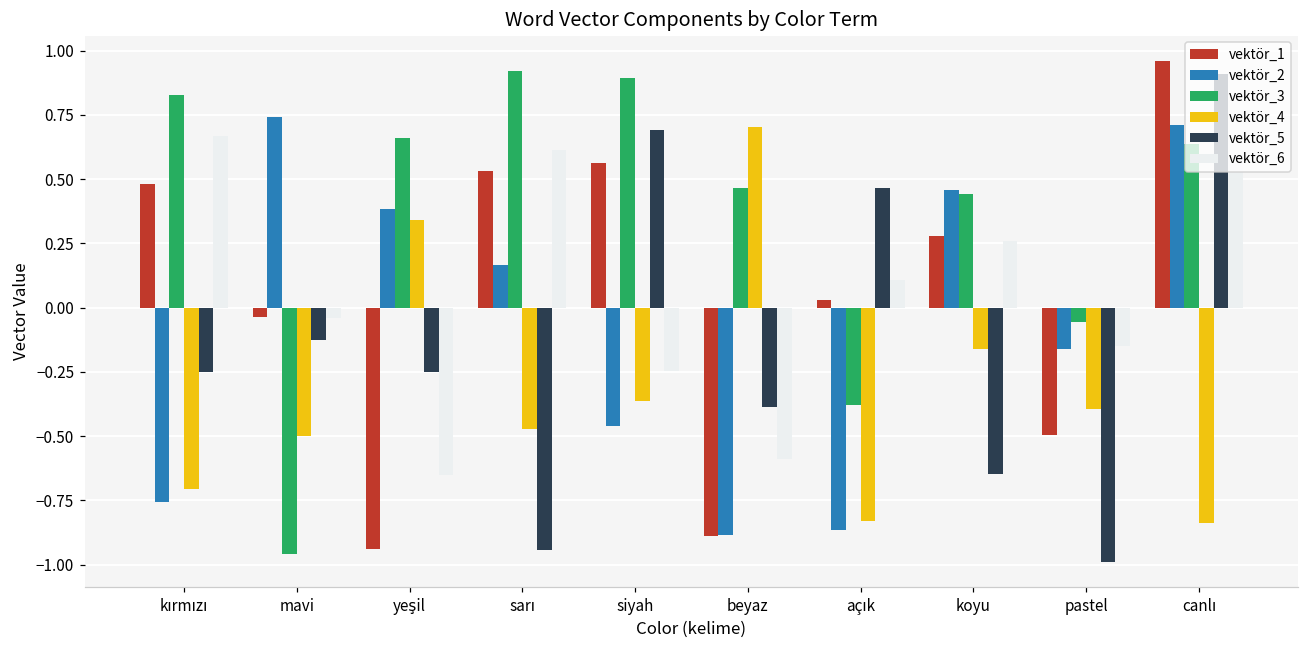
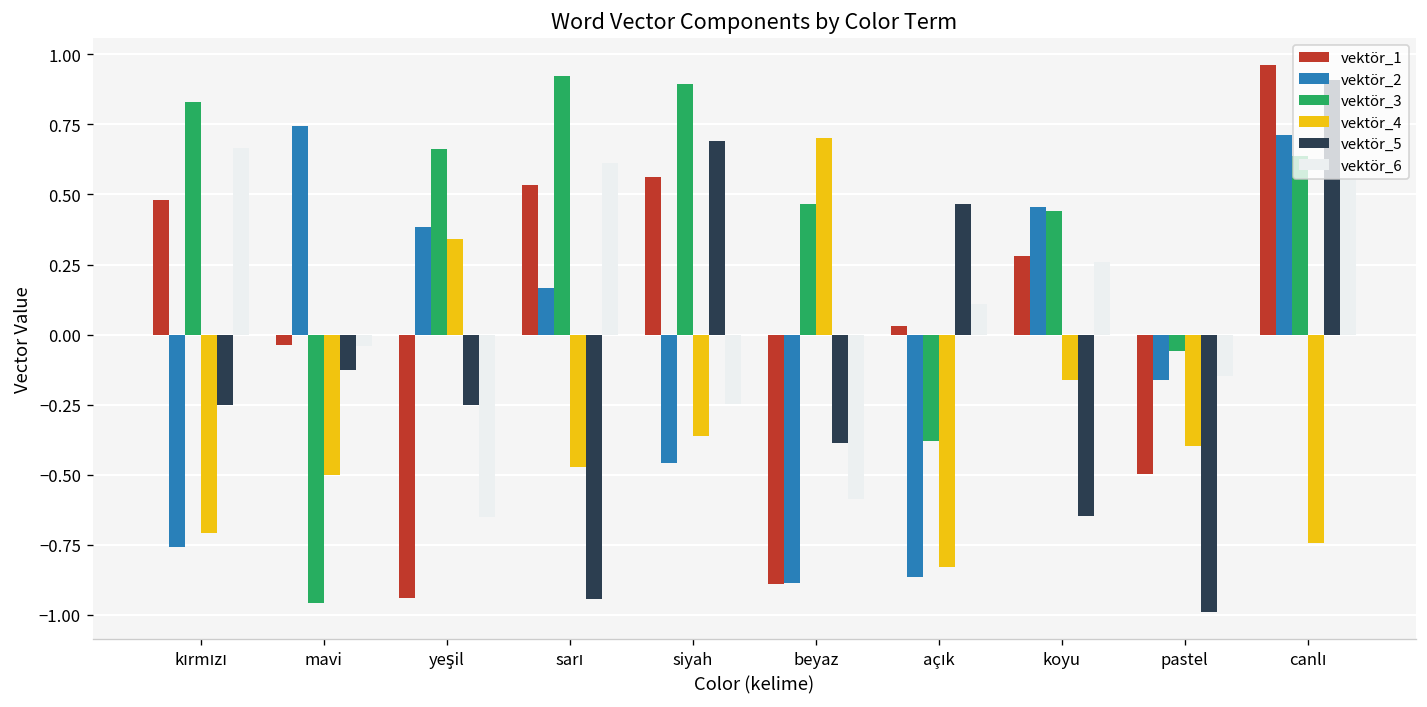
  {
    "vektör_1": {
      "kırmızı": 0.48,
      "mavi": -0.04,
      "yeşil": -0.94,
      "sarı": 0.53,
      "siyah": 0.56,
      "beyaz": -0.89,
      "açık": 0.03,
      "koyu": 0.28,
      "pastel": -0.50,
      "canlı": 0.96
    },
    "vektör_2": {
      "kırmızı": -0.76,
      "mavi": 0.74,
      "yeşil": 0.39,
      "sarı": 0.17,
      "siyah": -0.46,
      "beyaz": -0.88,
      "açık": -0.86,
      "koyu": 0.46,
      "pastel": -0.16,
      "canlı": 0.71
    },
    "vektör_3": {
      "kırmızı": 0.83,
      "mavi": -0.96,
      "yeşil": 0.66,
      "sarı": 0.92,
      "siyah": 0.89,
      "beyaz": 0.47,
      "açık": -0.38,
      "koyu": 0.44,
      "pastel": -0.06
    },
    "vektör_4": {
      "kırmızı": -0.71,
      "mavi": -0.50,
      "yeşil": 0.34,
      "sarı": -0.47,
      "siyah": -0.36,
      "beyaz": 0.70,
      "açık": -0.83,
      "koyu": -0.16,
      "pastel": -0.40,
-     "canlı": -0.84
+     "canlı": -0.74
    },
    "vektör_5": {
      "kırmızı": -0.25,
      "mavi": -0.13,
      "yeşil": -0.25,
      "sarı": -0.94,
      "siyah": 0.69,
      "beyaz": -0.39,
      "açık": 0.47,
      "koyu": -0.65,
      "pastel": -0.99
    },
    "vektör_6": {
      "kırmızı": 0.67,
      "mavi": -0.04,
      "yeşil": -0.65,
      "sarı": 0.61,
      "siyah": -0.25,
      "beyaz": -0.59,
      "açık": 0.11,
      "koyu": 0.26,
      "pastel": -0.15
    }
  }
